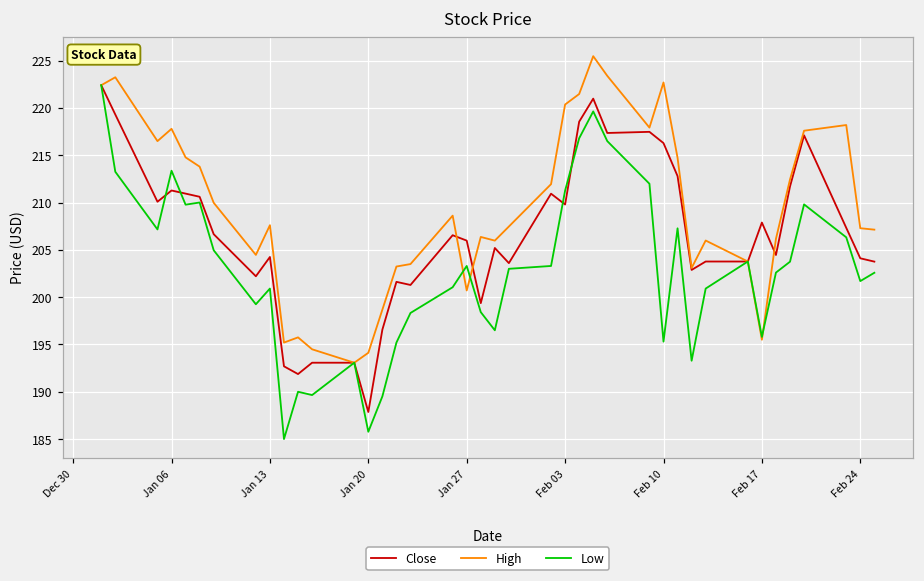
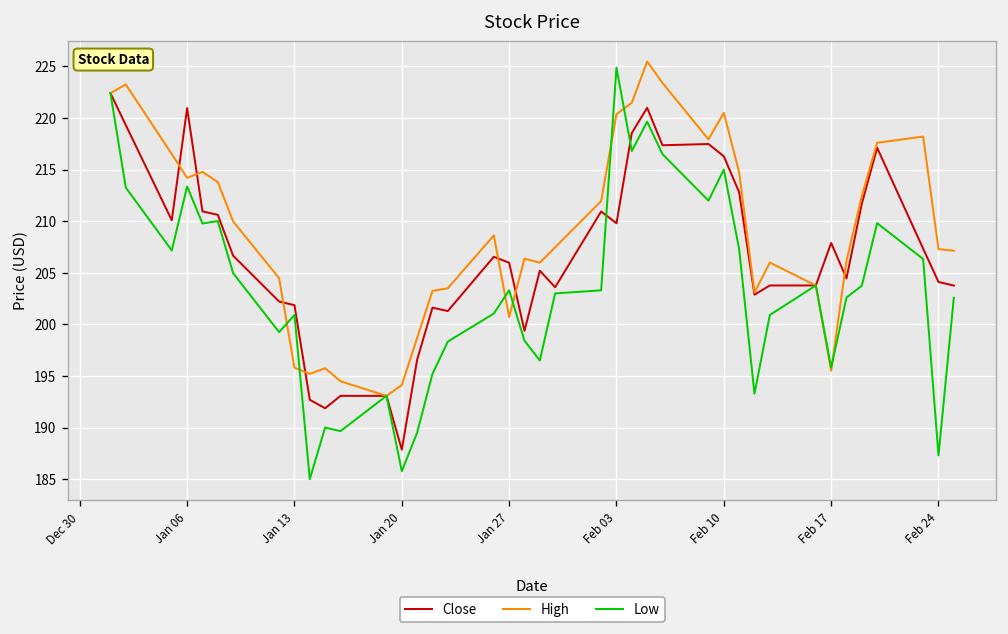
  {
    "Close": {
-     "Jan 06": 211,
-     "Jan 13": 204,
+     "Jan 06": 221,
+     "Jan 13": 202,
      "Jan 20": 188,
      "Jan 27": 206,
      "Feb 03": 210,
      "Feb 10": 216,
      "Feb 17": 208,
      "Feb 24": 204
    },
    "High": {
-     "Jan 06": 218,
-     "Jan 13": 208,
+     "Jan 06": 214,
+     "Jan 13": 196,
      "Jan 20": 194,
      "Jan 27": 201,
      "Feb 03": 220,
-     "Feb 10": 223,
+     "Feb 10": 221,
      "Feb 17": 196,
      "Feb 24": 207
    },
    "Low": {
      "Jan 06": 213,
      "Jan 13": 201,
      "Jan 20": 186,
      "Jan 27": 203,
-     "Feb 03": 211,
-     "Feb 10": 195,
+     "Feb 03": 225,
+     "Feb 10": 215,
      "Feb 17": 196,
-     "Feb 24": 202
+     "Feb 24": 187
    }
  }
